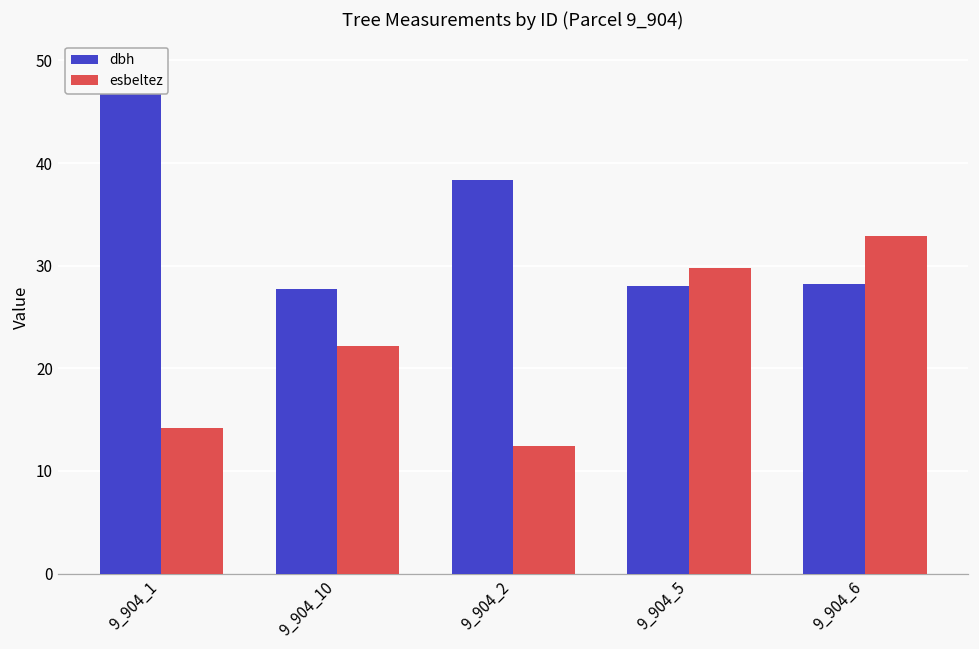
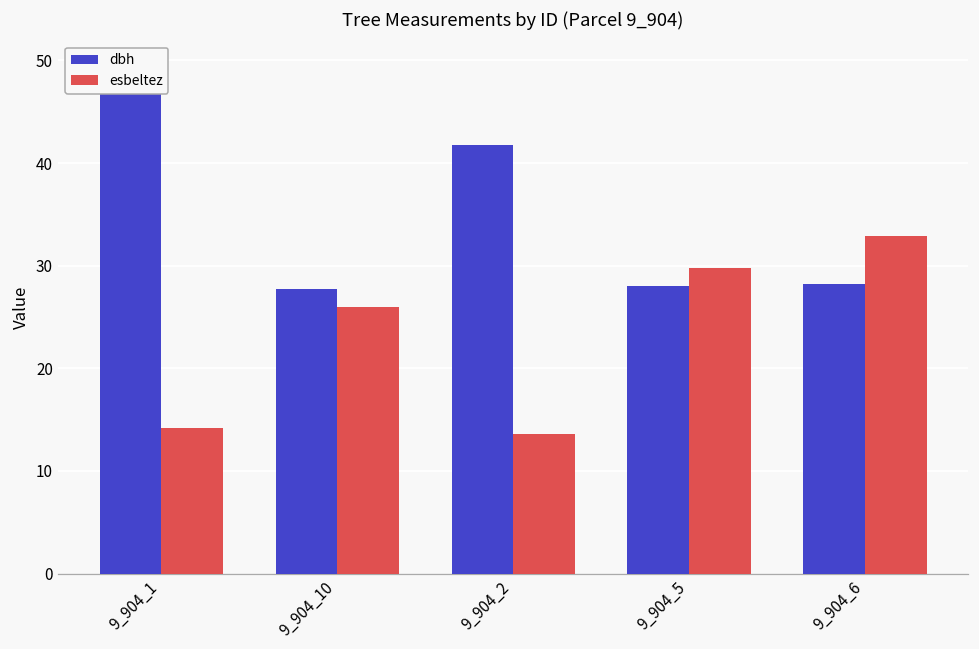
  {
    "dbh": {
      "9_904_10": 28,
-     "9_904_2": 38,
+     "9_904_2": 42,
      "9_904_5": 28,
      "9_904_6": 28
    },
    "esbeltez": {
      "9_904_1": 14,
-     "9_904_10": 22,
-     "9_904_2": 12,
+     "9_904_10": 26,
+     "9_904_2": 14,
      "9_904_5": 30,
      "9_904_6": 33
    }
  }
